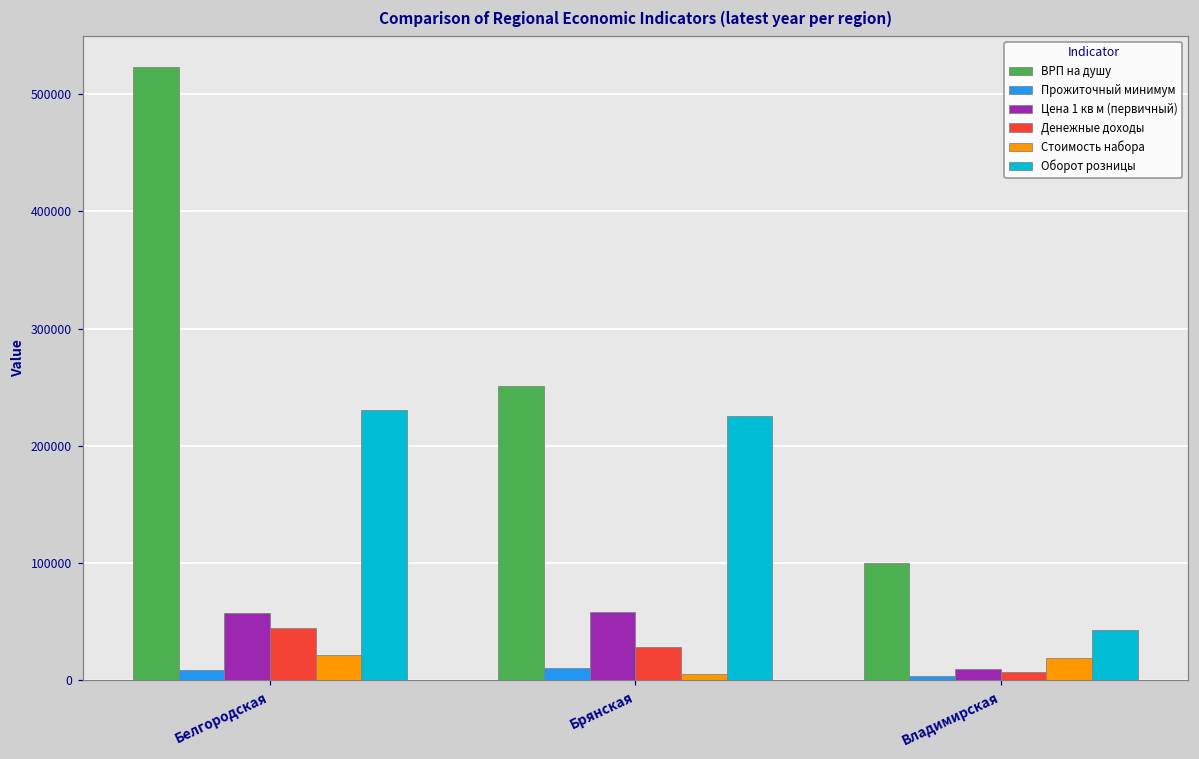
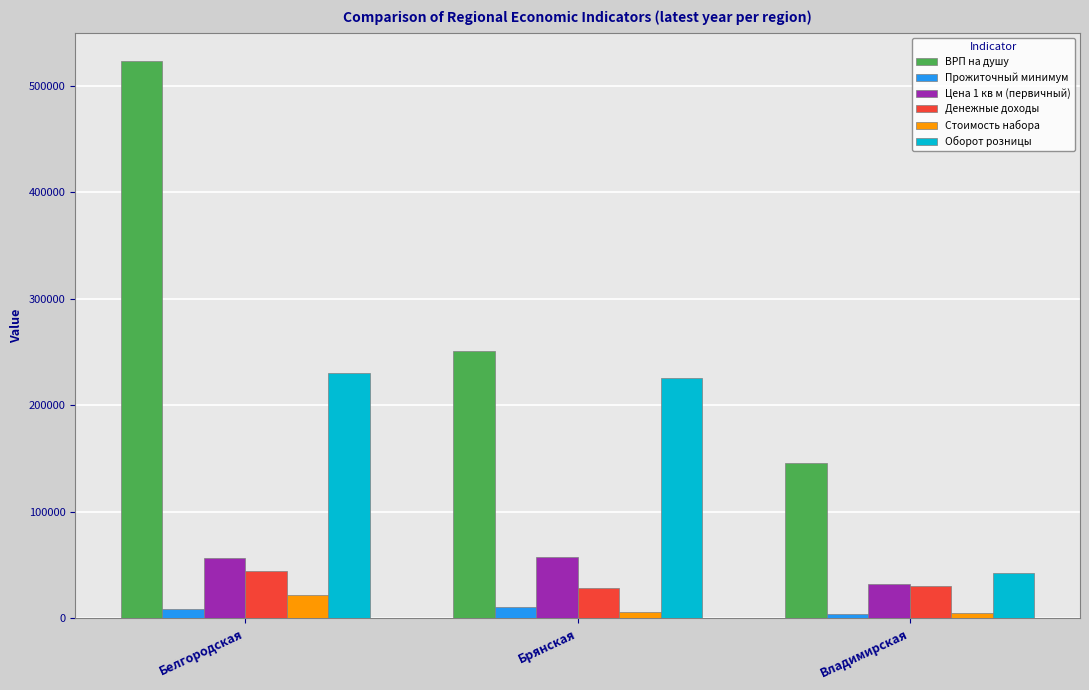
  {
    "ВРП на душу": {
      "Белгородская": 523000,
      "Брянская": 251000,
-     "Владимирская": 100000
+     "Владимирская": 146000
    },
    "Цена 1 кв м (первичный)": {
      "Белгородская": 57000,
      "Брянская": 58000,
-     "Владимирская": 9000
+     "Владимирская": 32000
    },
    "Денежные доходы": {
      "Белгородская": 45000,
      "Брянская": 28000,
-     "Владимирская": 7000
+     "Владимирская": 30000
    },
    "Стоимость набора": {
      "Белгородская": 22000,
      "Брянская": 6000,
-     "Владимирская": 19000
+     "Владимирская": 5000
    }
  }
